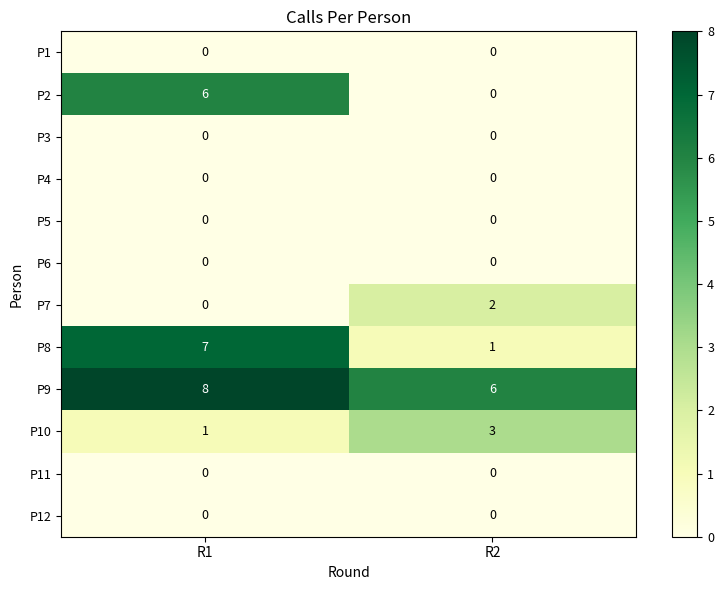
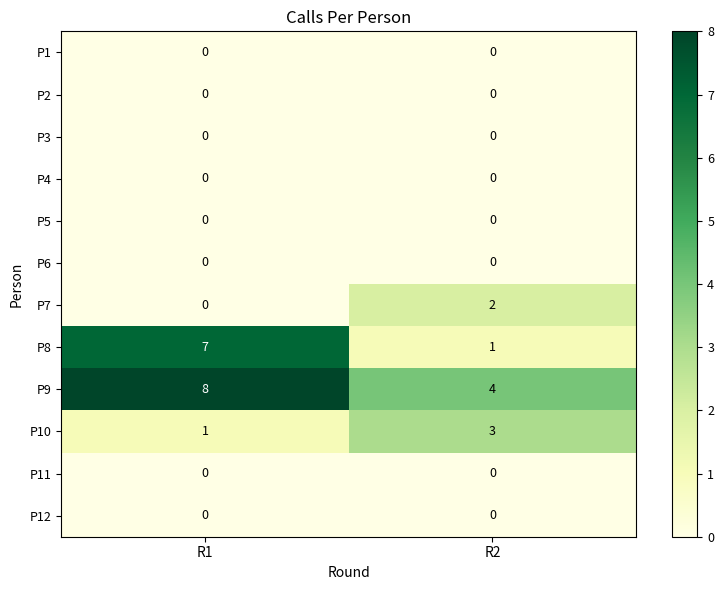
  {
    "P1": {
      "R1": 0,
      "R2": 0
    },
    "P2": {
-     "R1": 6,
+     "R1": 0,
      "R2": 0
    },
    "P3": {
      "R1": 0,
      "R2": 0
    },
    "P4": {
      "R1": 0,
      "R2": 0
    },
    "P5": {
      "R1": 0,
      "R2": 0
    },
    "P6": {
      "R1": 0,
      "R2": 0
    },
    "P7": {
      "R1": 0,
      "R2": 2
    },
    "P8": {
      "R1": 7,
      "R2": 1
    },
    "P9": {
      "R1": 8,
-     "R2": 6
+     "R2": 4
    },
    "P10": {
      "R1": 1,
      "R2": 3
    },
    "P11": {
      "R1": 0,
      "R2": 0
    },
    "P12": {
      "R1": 0,
      "R2": 0
    }
  }
